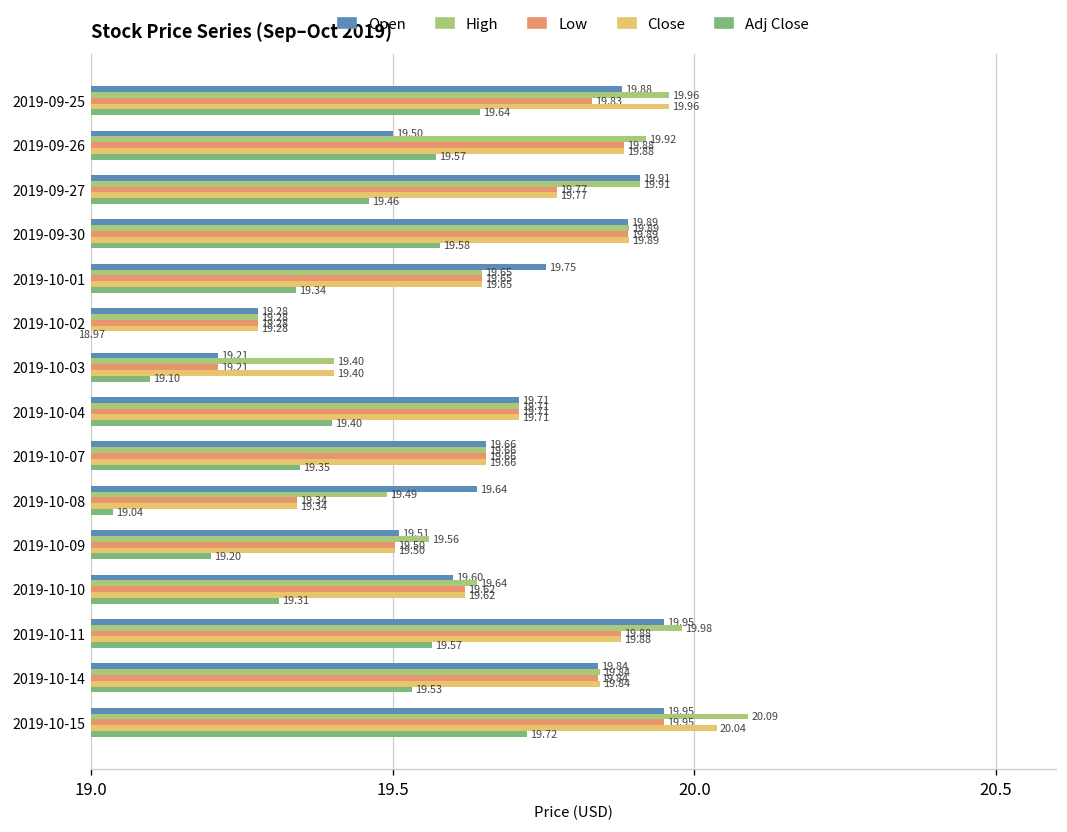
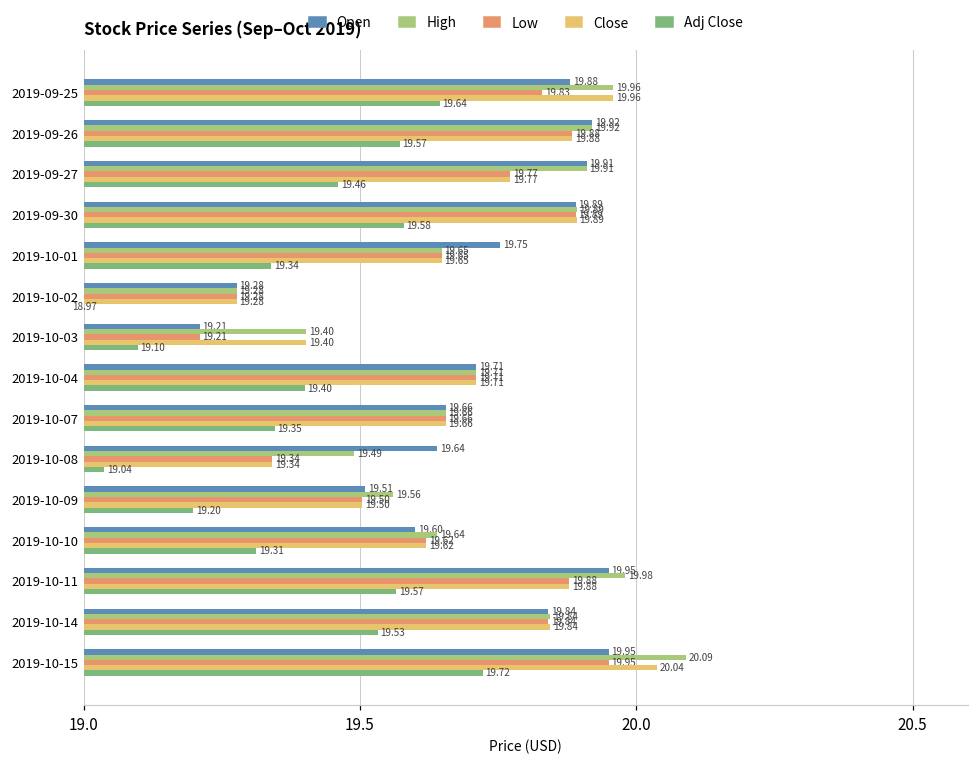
  {
    "Open": {
      "2019-09-25": 19.88,
-     "2019-09-26": 19.50,
+     "2019-09-26": 19.92,
      "2019-10-01": 19.75,
      "2019-10-03": 19.21,
      "2019-10-08": 19.64,
      "2019-10-09": 19.51,
      "2019-10-10": 19.60,
      "2019-10-15": 19.95
    }
  }
